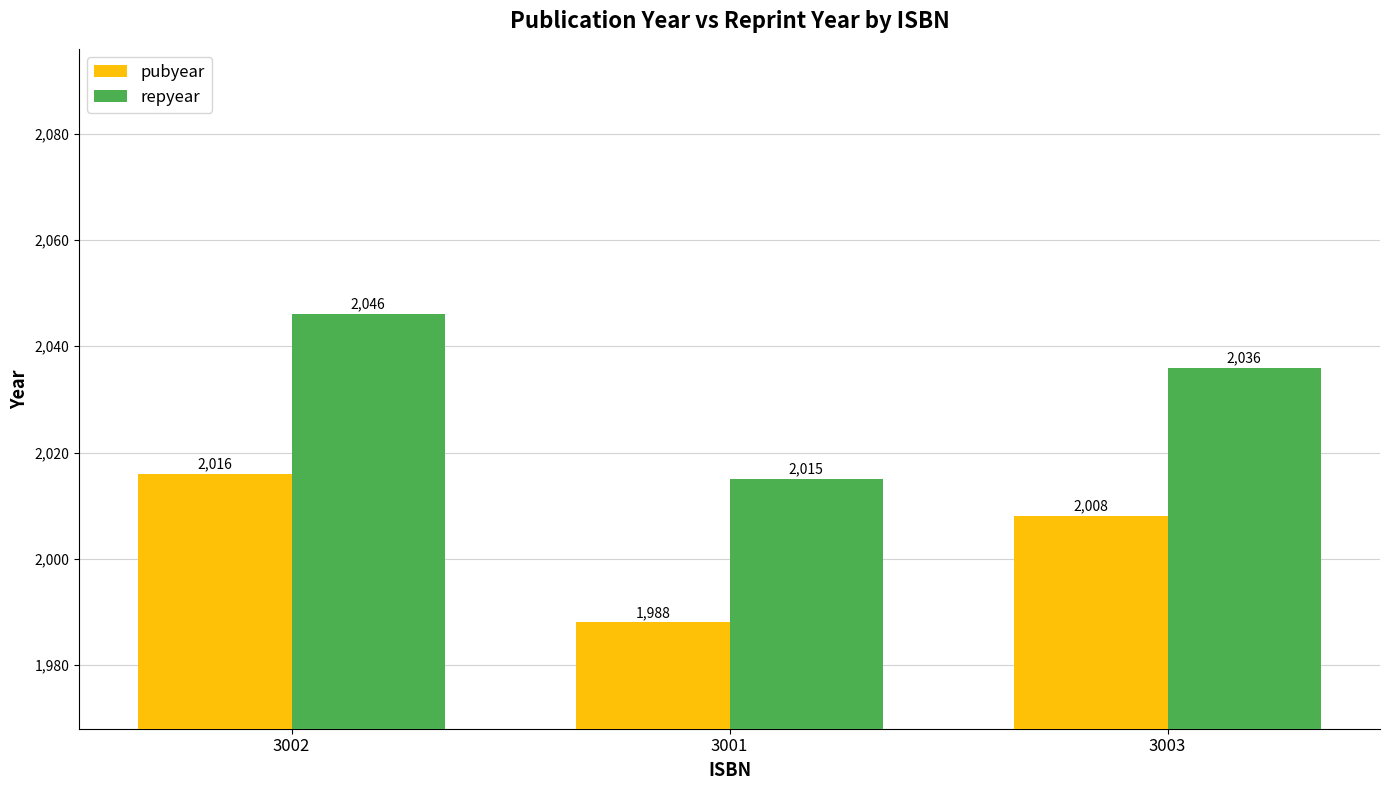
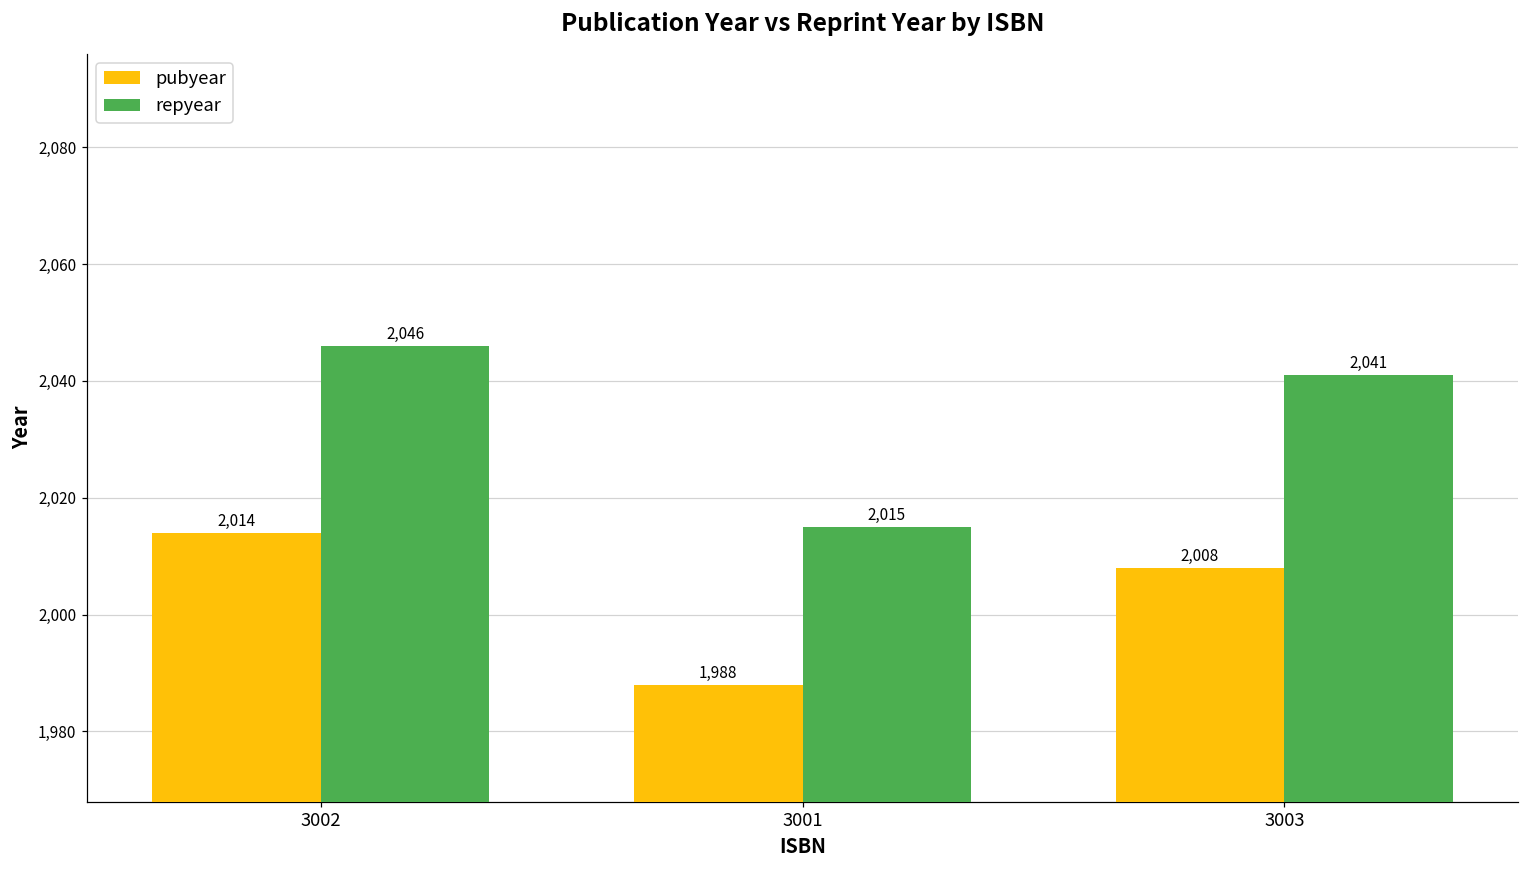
  {
    "pubyear": {
-     "3002": "2,016",
+     "3002": "2,014",
      "3001": "1,988",
      "3003": "2,008"
    },
    "repyear": {
      "3002": "2,046",
      "3001": "2,015",
-     "3003": "2,036"
+     "3003": "2,041"
    }
  }
